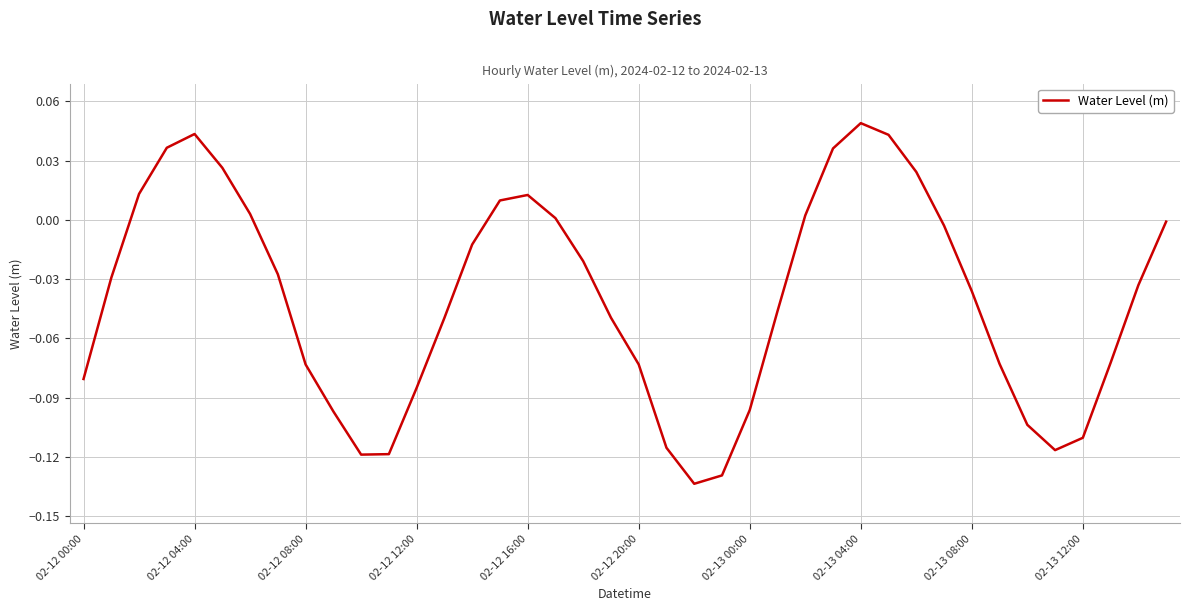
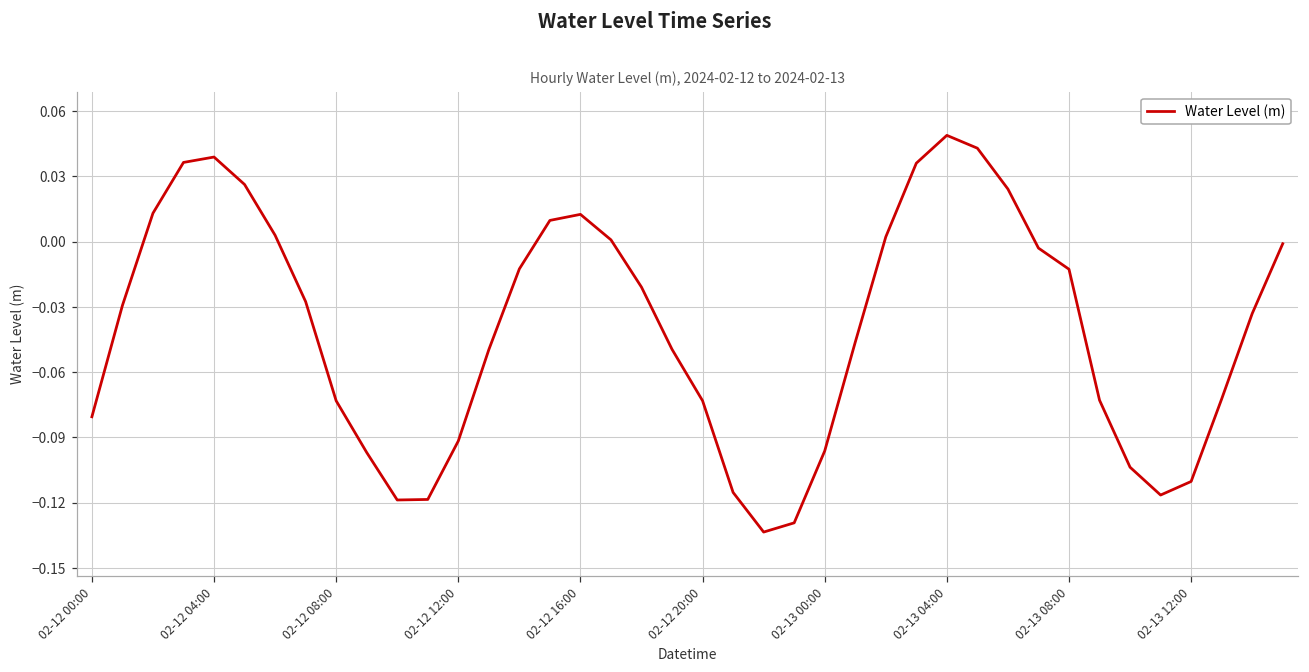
  {
    "02-12 00:00": -0.080,
-   "02-12 04:00": 0.043,
+   "02-12 04:00": 0.039,
    "02-12 08:00": -0.073,
-   "02-12 12:00": -0.085,
+   "02-12 12:00": -0.092,
    "02-12 16:00": 0.013,
    "02-12 20:00": -0.073,
    "02-13 00:00": -0.096,
    "02-13 04:00": 0.049,
-   "02-13 08:00": -0.036,
+   "02-13 08:00": -0.013,
    "02-13 12:00": -0.110
  }
